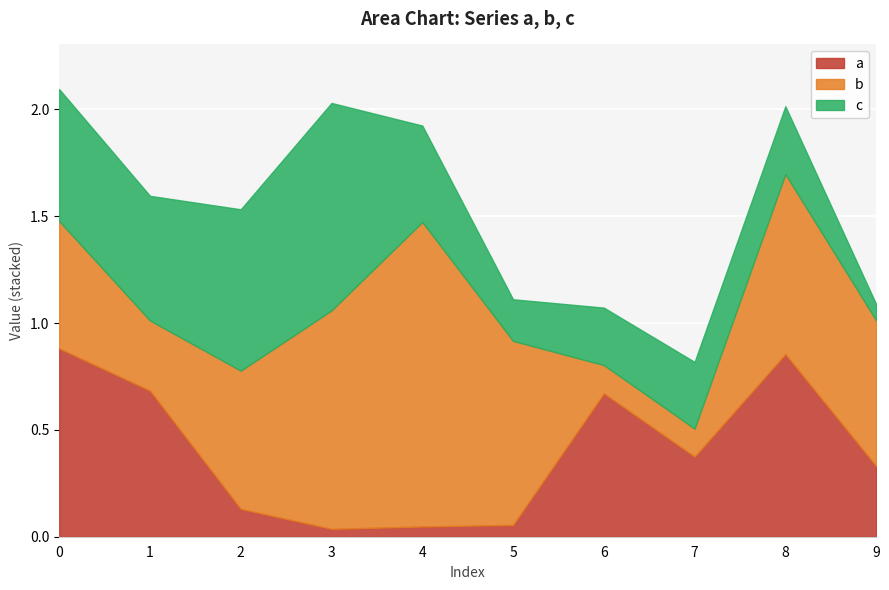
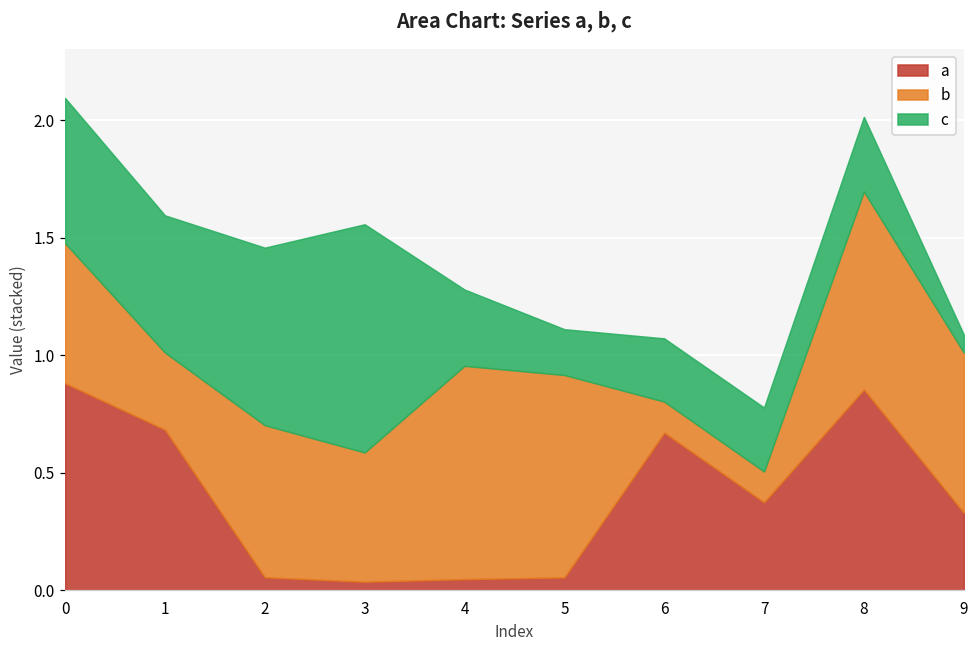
  {
    "a": {
      "0": 0.88,
      "1": 0.68,
-     "2": 0.13,
+     "2": 0.06,
      "3": 0.04,
      "4": 0.05,
      "5": 0.06,
      "6": 0.67,
      "7": 0.37,
      "8": 0.85,
      "9": 0.33
    },
    "b": {
      "0": 0.60,
      "1": 0.33,
      "2": 0.65,
-     "3": 1.02,
-     "4": 1.42,
+     "3": 0.55,
+     "4": 0.91,
      "5": 0.86,
      "6": 0.13,
      "7": 0.13,
      "8": 0.84,
      "9": 0.68
    },
    "c": {
      "0": 0.62,
      "1": 0.58,
      "2": 0.76,
      "3": 0.97,
-     "4": 0.45,
+     "4": 0.32,
      "5": 0.19,
      "6": 0.27,
-     "7": 0.31,
+     "7": 0.27,
      "8": 0.32,
      "9": 0.08
    }
  }
